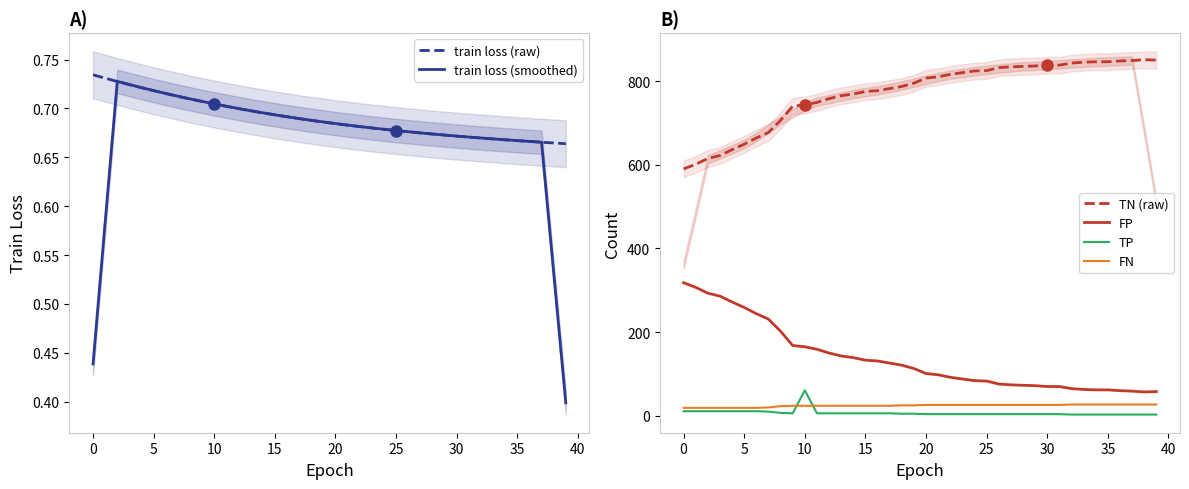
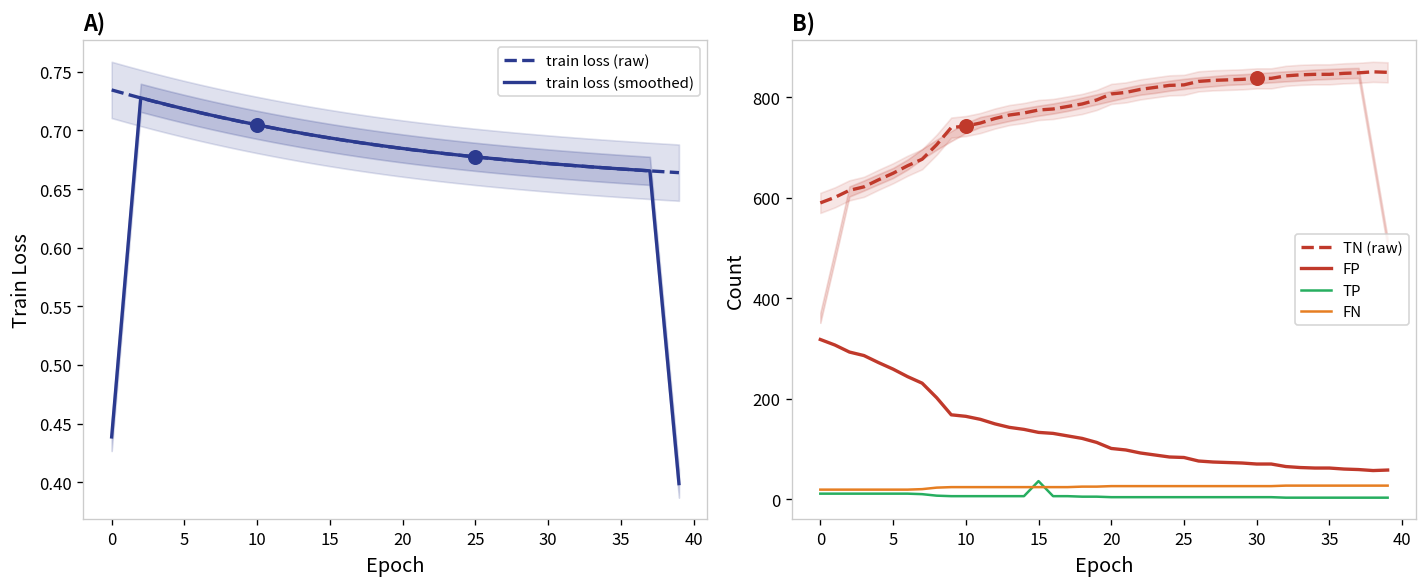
  {
    "B)": {
      "TP": {
        "0": 10,
        "5": 10,
-       "10": 60,
-       "15": 10,
+       "10": 10,
+       "15": 40,
        "20": 0,
        "25": 0,
        "30": 0,
        "35": 0
      },
      "FN": {
        "0": 20,
        "5": 20,
        "10": 20,
        "15": 20,
        "20": 30,
        "25": 30,
        "30": 30,
        "35": 30
      }
    }
  }
